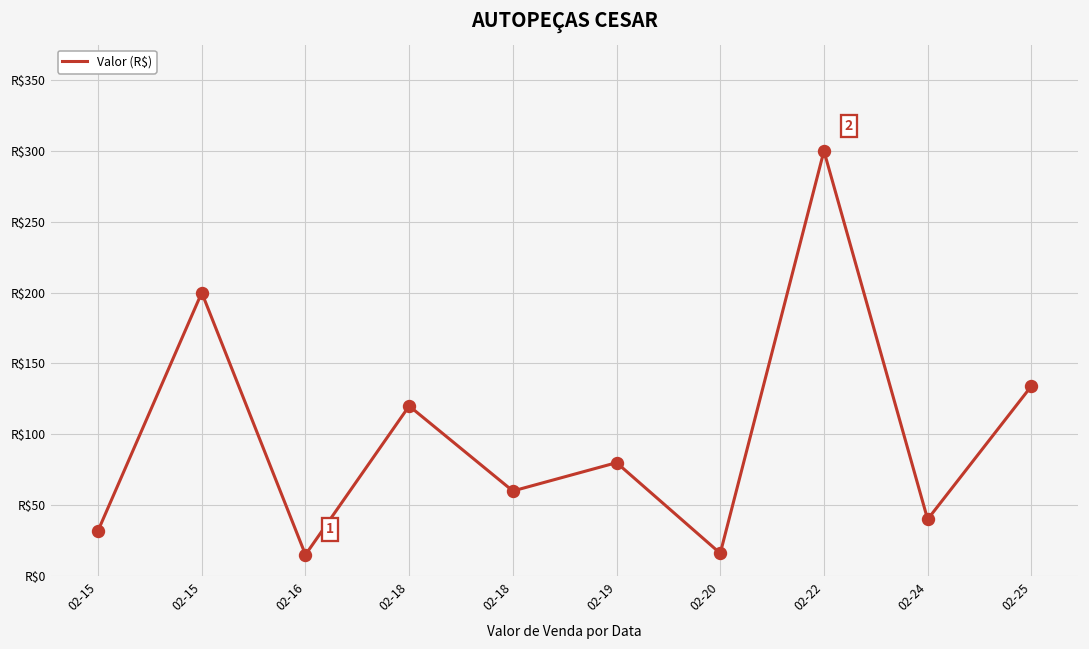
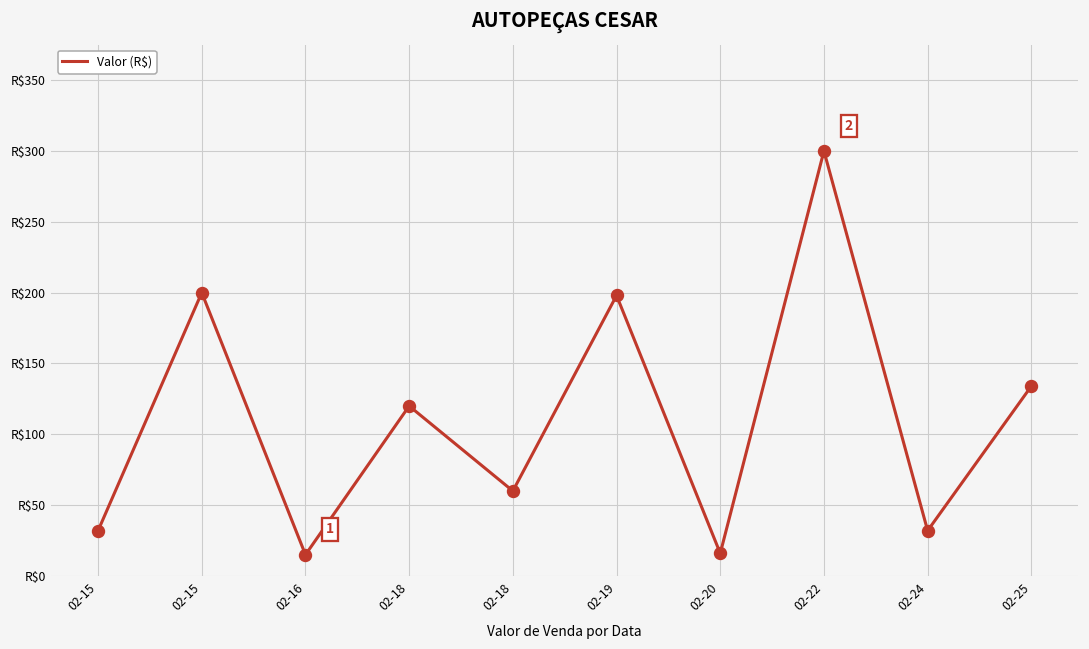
  {
-   "02-19": "R$80",
+   "02-19": "R$198",
    "02-20": "R$16",
    "02-22": "R$300",
-   "02-24": "R$40",
+   "02-24": "R$32",
    "02-25": "R$134"
  }
